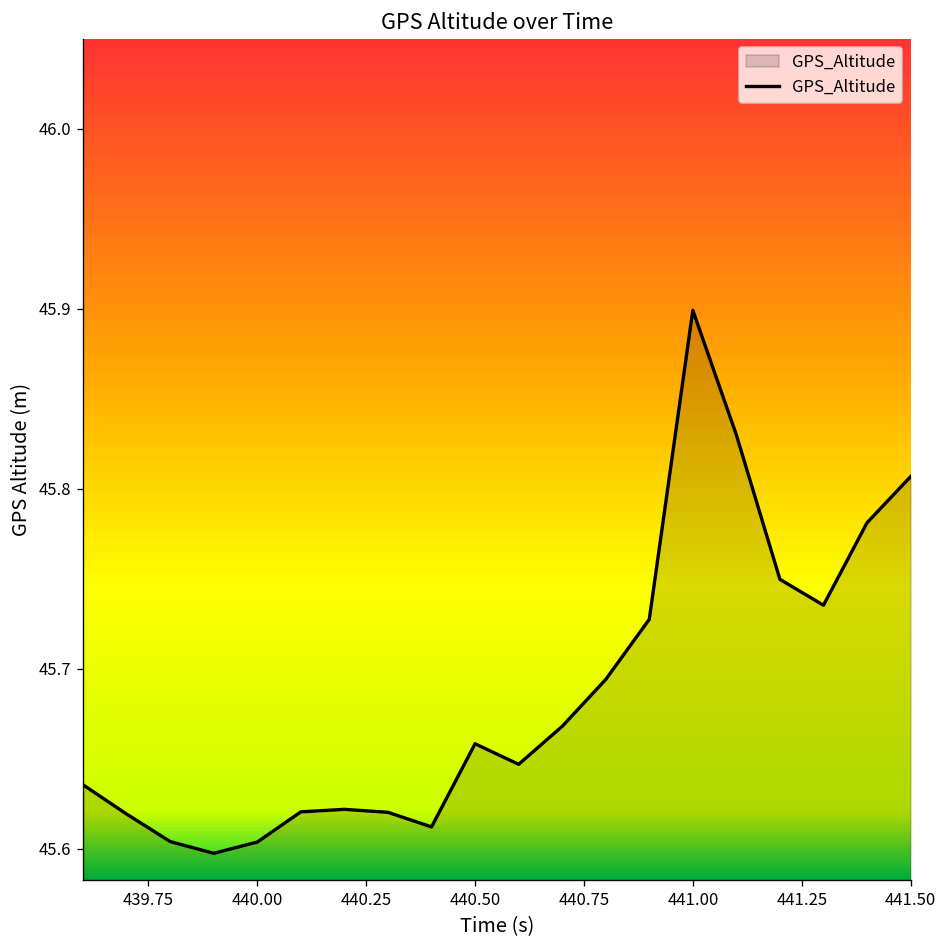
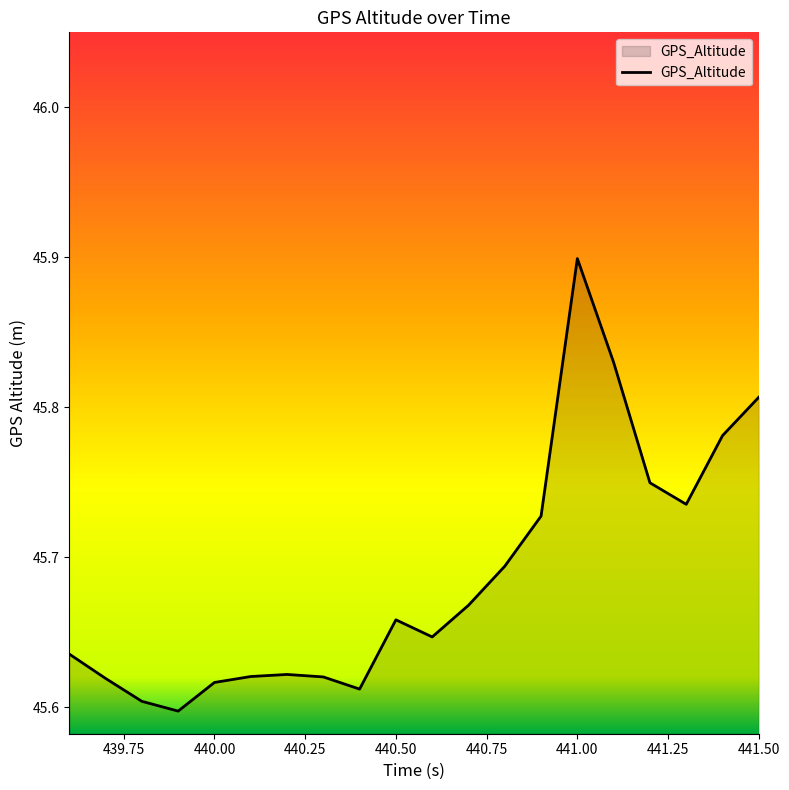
  {
-   "440.00": 45.604,
+   "440.00": 45.617,
    "440.50": 45.658,
    "441.00": 45.899,
    "441.50": 45.807
  }
